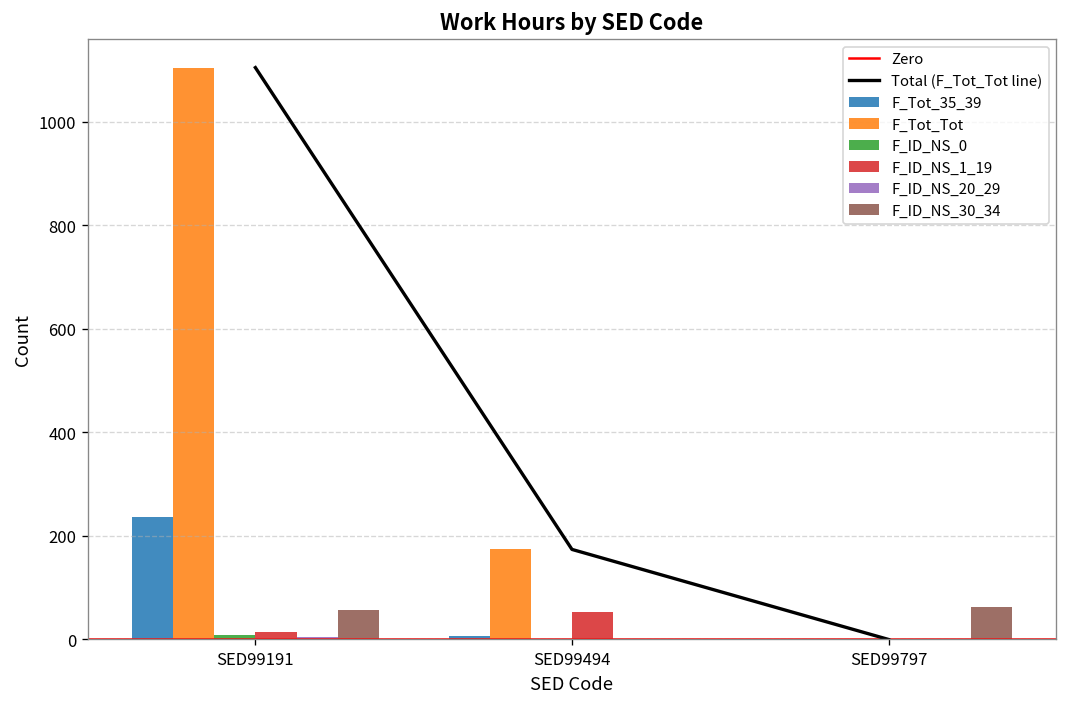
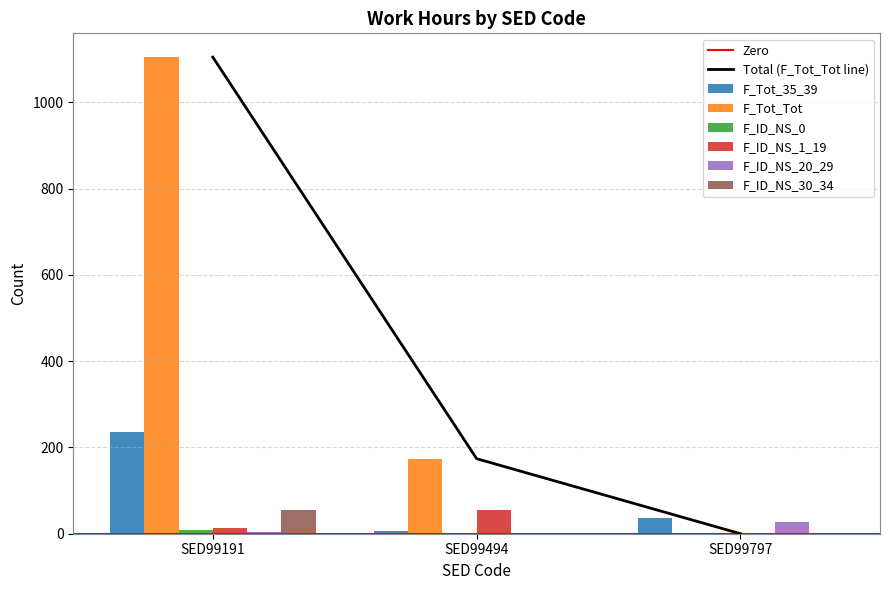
  {
    "F_Tot_35_39": {
      "SED99191": 240,
      "SED99494": 10,
-     "SED99797": 0
+     "SED99797": 40
    },
    "F_Tot_Tot": {
      "SED99191": 1110,
      "SED99494": 170,
      "SED99797": 0
    },
    "Total (F_Tot_Tot line)": {
      "SED99191": 1110,
      "SED99494": 170,
      "SED99797": 0
    },
    "F_ID_NS_0": {
      "SED99191": 10,
      "SED99494": 0,
      "SED99797": 0
    },
    "F_ID_NS_1_19": {
      "SED99191": 10,
      "SED99494": 50,
      "SED99797": 0
    },
    "F_ID_NS_20_29": {
      "SED99494": 0,
-     "SED99797": 0
+     "SED99797": 30
    },
    "F_ID_NS_30_34": {
      "SED99191": 60,
      "SED99494": 0,
-     "SED99797": 60
+     "SED99797": 0
    }
  }
